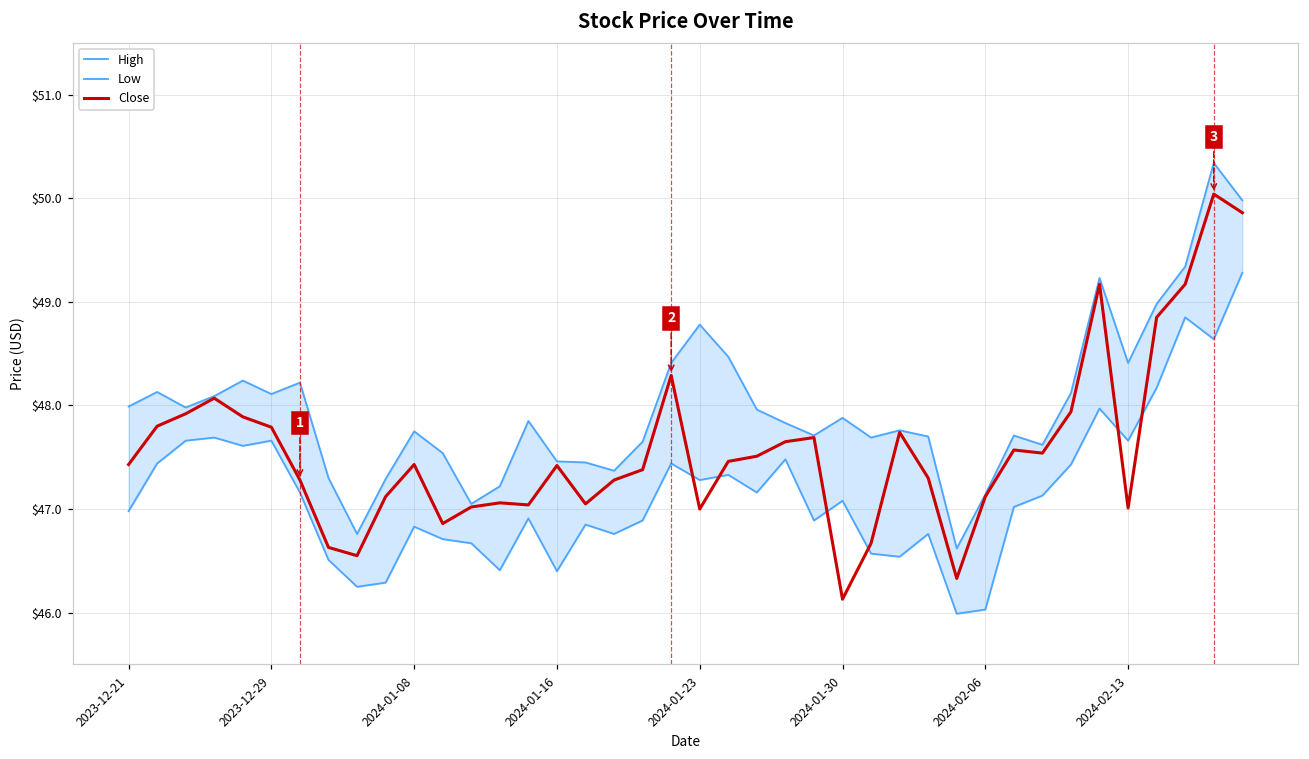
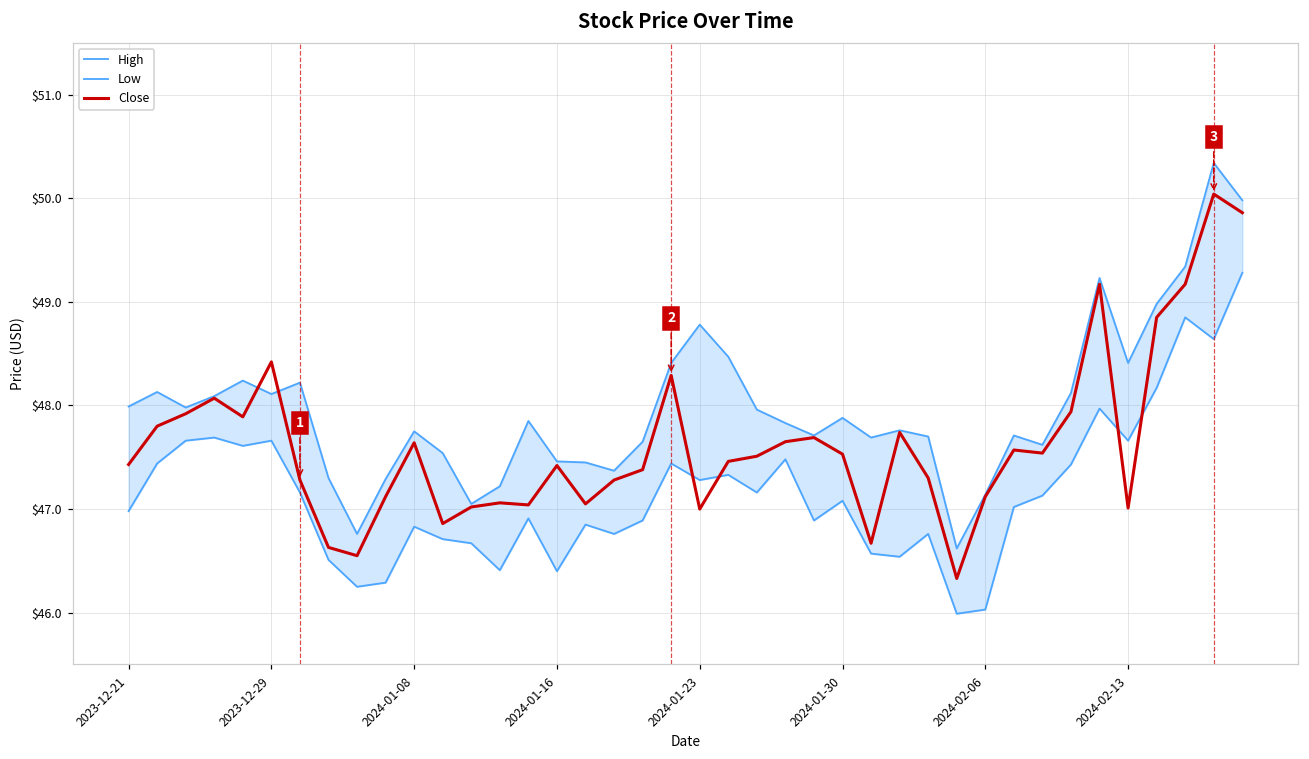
  {
    "Close": {
      "2023-12-21": "$47.4",
-     "2023-12-29": "$47.8",
-     "2024-01-08": "$47.4",
+     "2023-12-29": "$48.4",
+     "2024-01-08": "$47.6",
      "2024-01-16": "$47.4",
      "2024-01-23": "$47.0",
-     "2024-01-30": "$46.1",
+     "2024-01-30": "$47.5",
      "2024-02-13": "$47.0"
    }
  }
